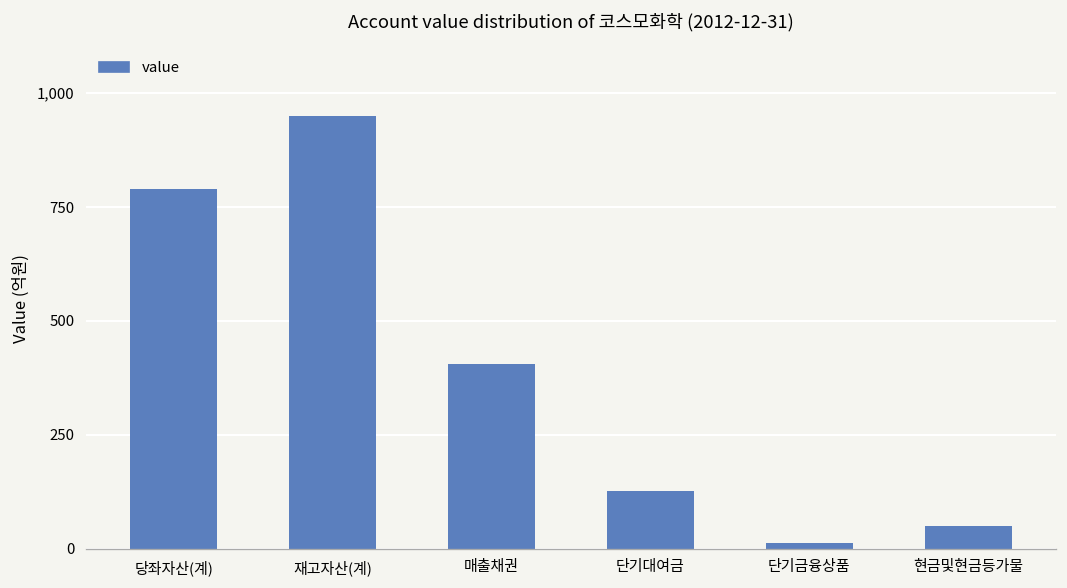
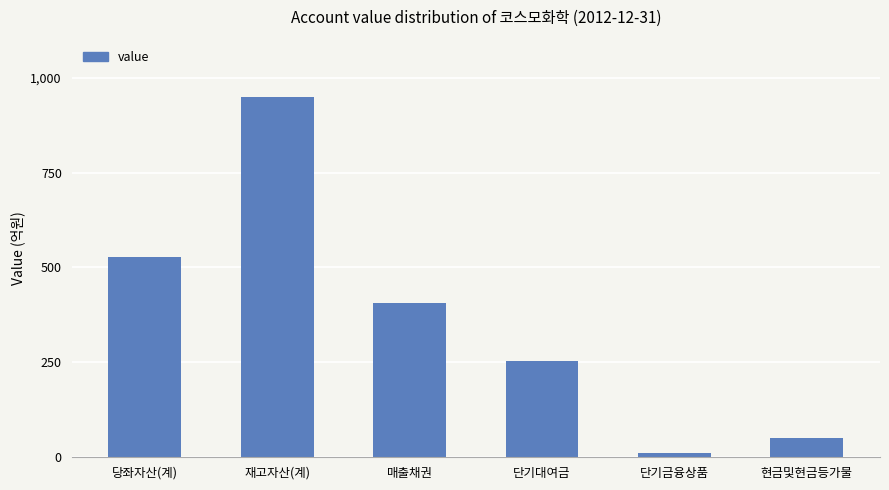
  {
-   "당좌자산(계)": 790,
+   "당좌자산(계)": 530,
    "재고자산(계)": 950,
    "매출채권": 410,
-   "단기대여금": 130,
+   "단기대여금": 250,
    "단기금융상품": 10,
    "현금및현금등가물": 50
  }
